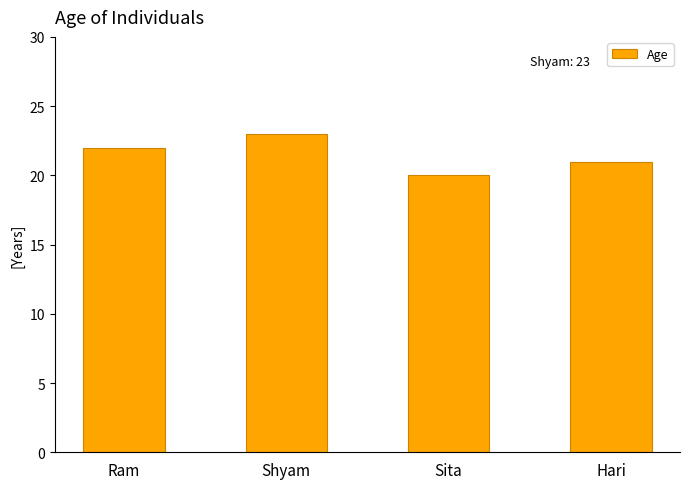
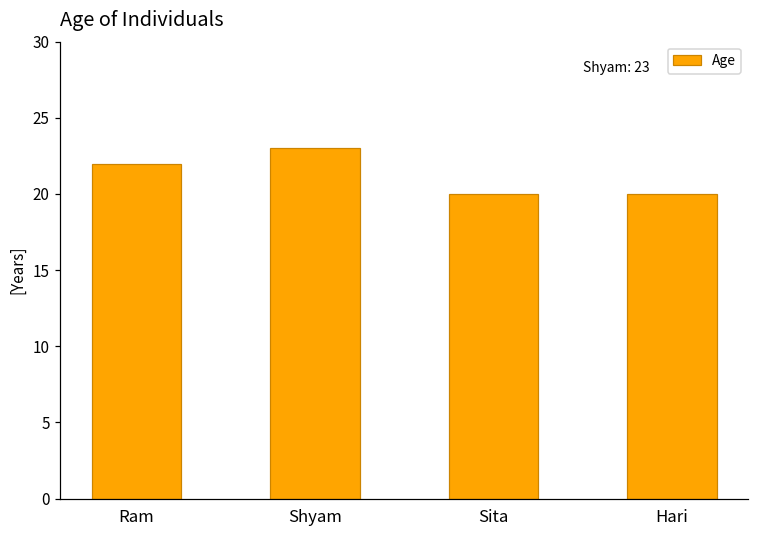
  {
    "Ram": 22,
    "Shyam": 23,
    "Sita": 20,
-   "Hari": 21
+   "Hari": 20
  }
